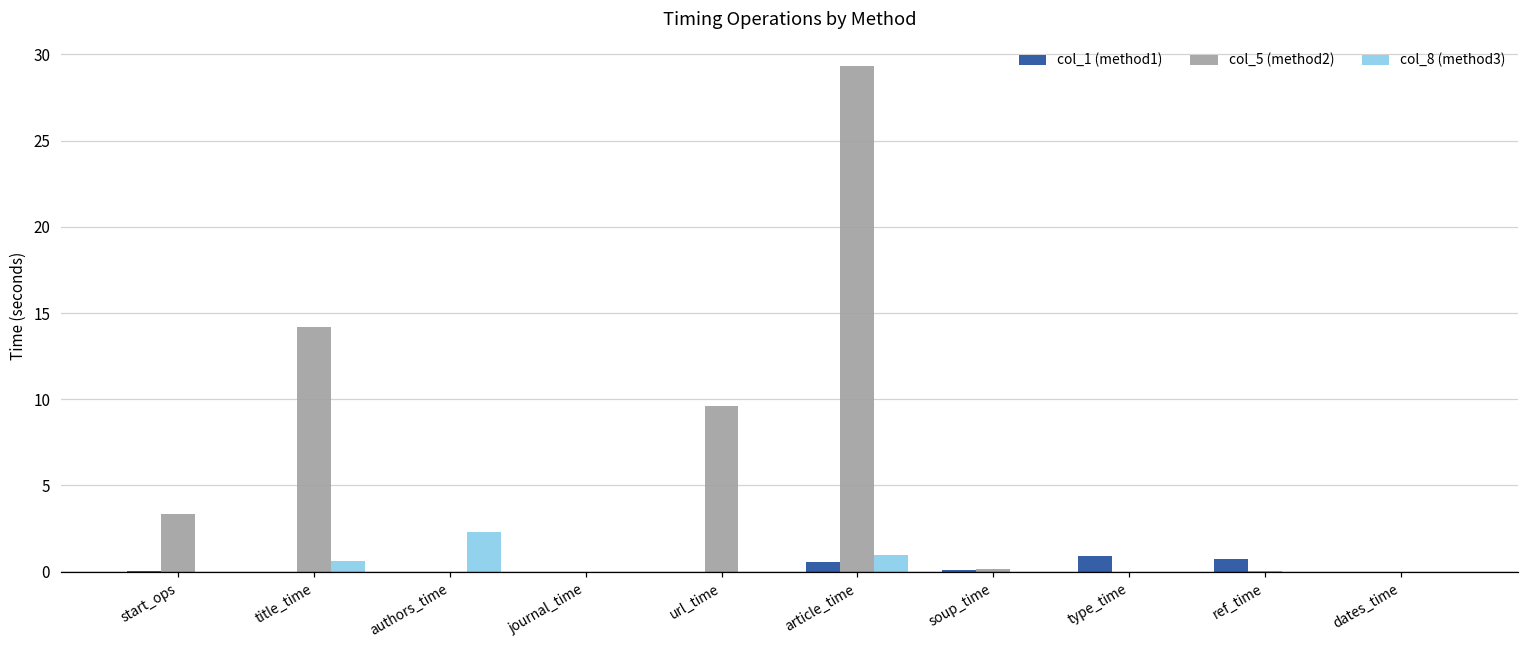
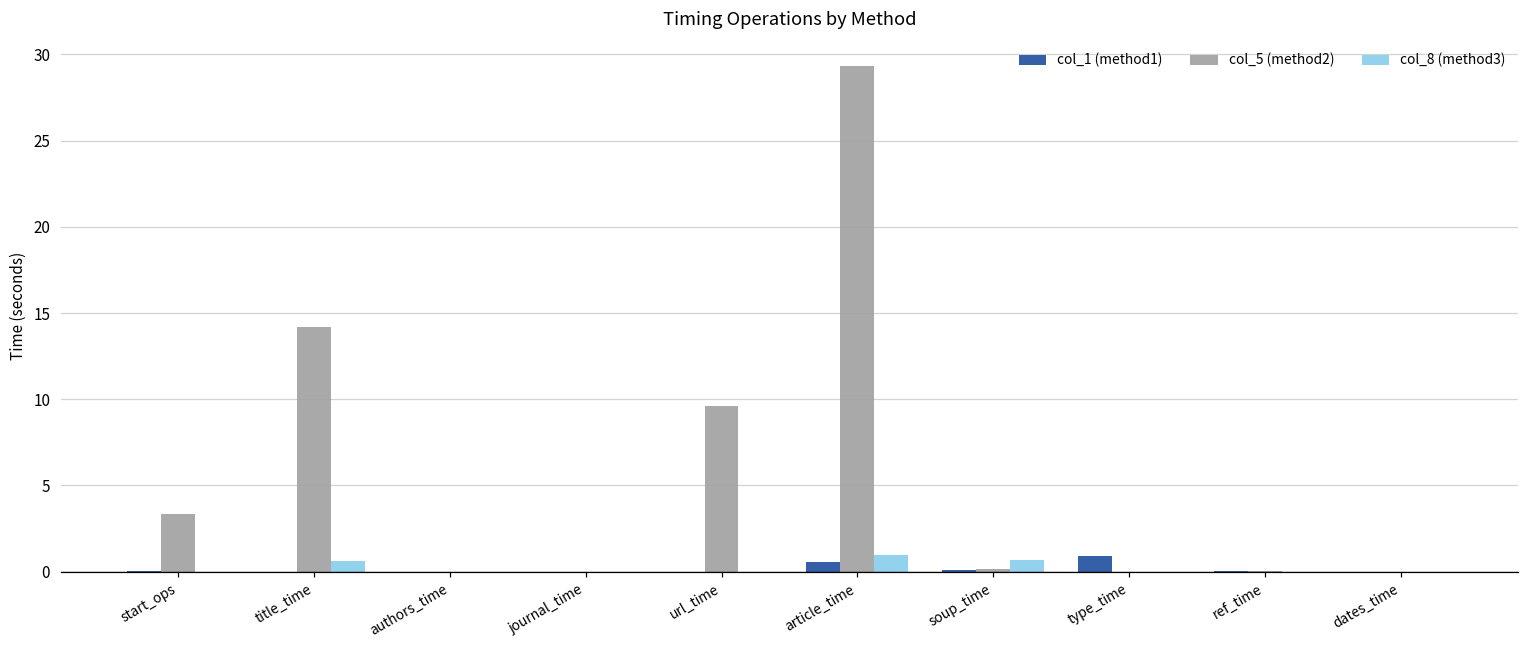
  {
    "col_1 (method1)": {
      "article_time": 0.6,
      "type_time": 0.9,
-     "ref_time": 0.7
+     "ref_time": 0.0
    },
    "col_5 (method2)": {
      "start_ops": 3.4,
      "title_time": 14.2,
      "url_time": 9.6,
      "article_time": 29.3,
      "soup_time": 0.2
    },
    "col_8 (method3)": {
      "start_ops": 0.0,
      "title_time": 0.6,
-     "authors_time": 2.3,
+     "authors_time": 0.0,
      "journal_time": 0.0,
      "url_time": 0.0,
      "article_time": 1.0,
-     "soup_time": 0.0
+     "soup_time": 0.7
    }
  }
